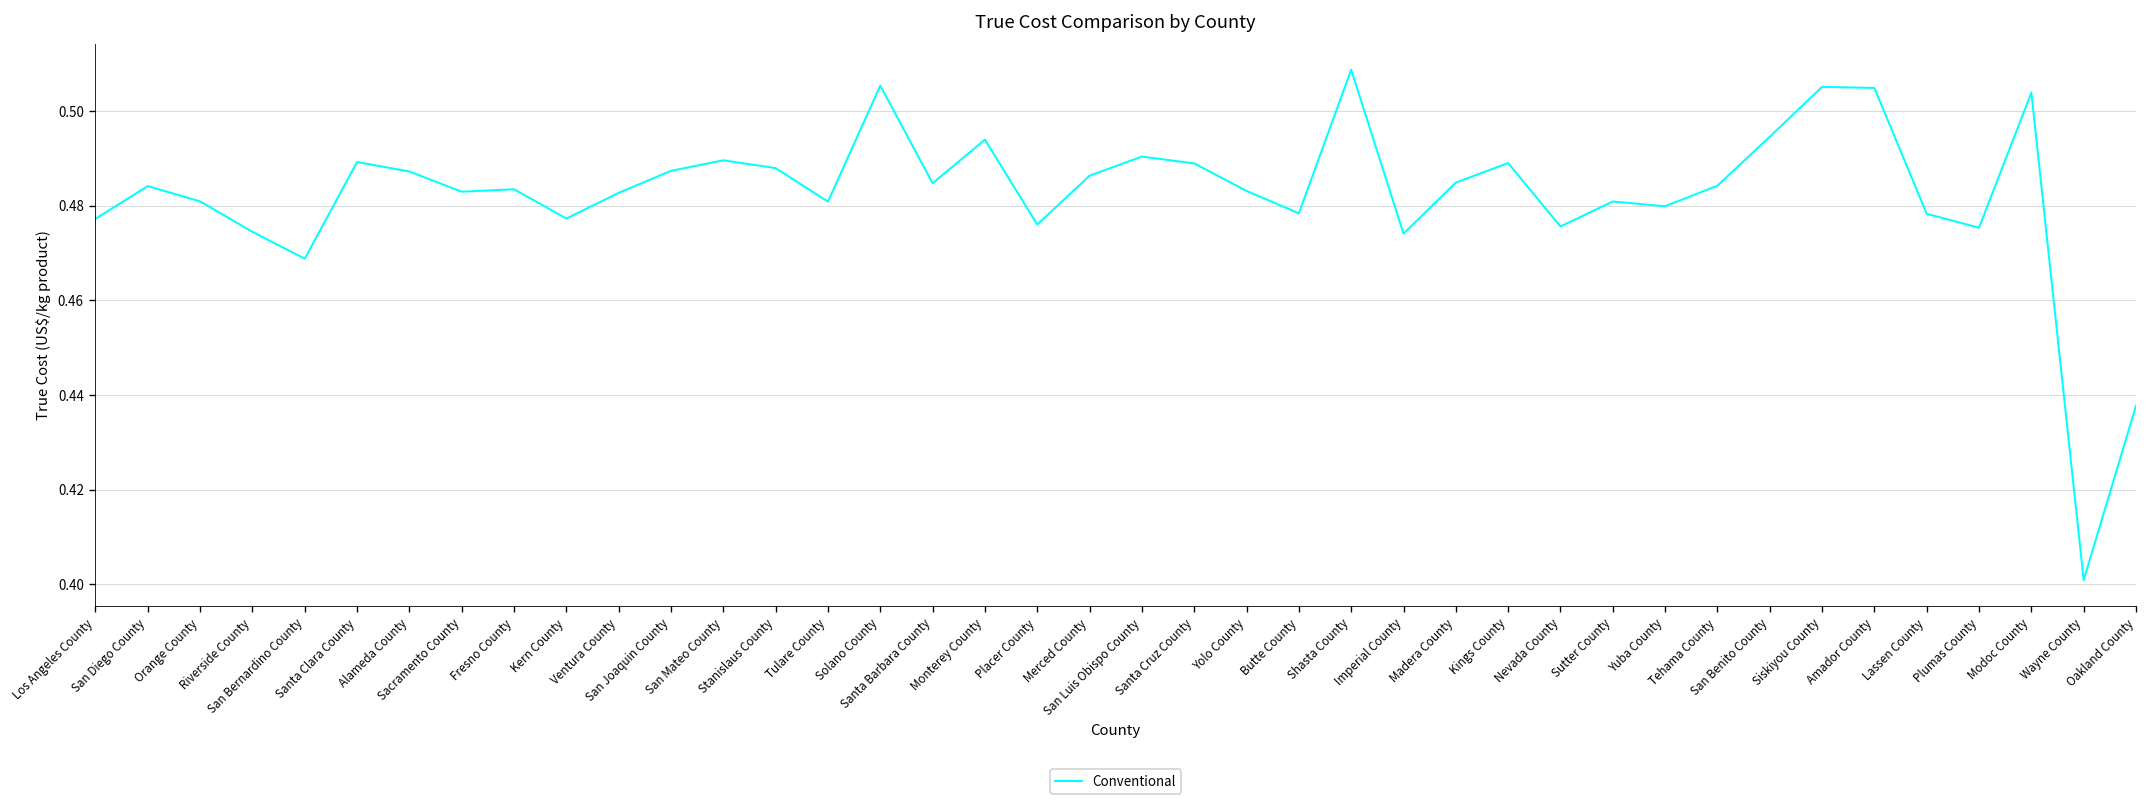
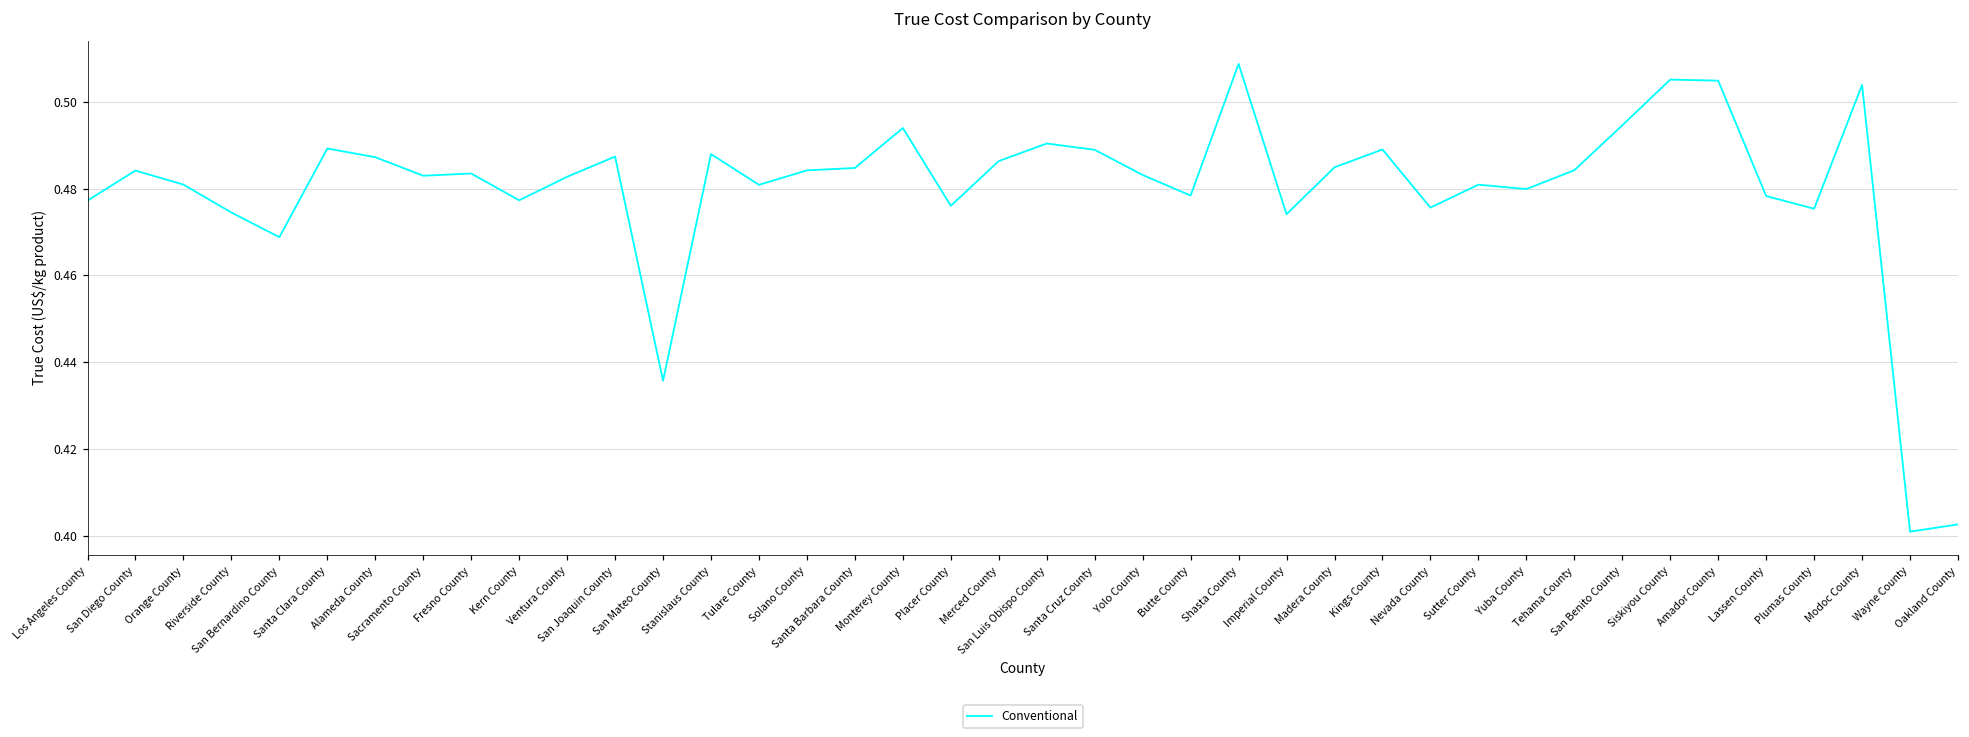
  {
    "Los Angeles County": 0.477,
    "San Diego County": 0.484,
    "Orange County": 0.481,
    "Riverside County": 0.475,
    "San Bernardino County": 0.469,
    "Santa Clara County": 0.489,
    "Alameda County": 0.487,
    "Sacramento County": 0.483,
    "Fresno County": 0.483,
    "Kern County": 0.477,
    "Ventura County": 0.483,
    "San Joaquin County": 0.487,
-   "San Mateo County": 0.490,
+   "San Mateo County": 0.436,
    "Stanislaus County": 0.488,
    "Tulare County": 0.481,
-   "Solano County": 0.505,
+   "Solano County": 0.484,
    "Santa Barbara County": 0.485,
    "Monterey County": 0.494,
    "Placer County": 0.476,
    "Merced County": 0.486,
    "San Luis Obispo County": 0.490,
    "Santa Cruz County": 0.489,
    "Yolo County": 0.483,
    "Butte County": 0.478,
    "Shasta County": 0.509,
    "Imperial County": 0.474,
    "Madera County": 0.485,
    "Kings County": 0.489,
    "Nevada County": 0.476,
    "Sutter County": 0.481,
    "Yuba County": 0.480,
    "Tehama County": 0.484,
    "San Benito County": 0.495,
    "Siskiyou County": 0.505,
    "Amador County": 0.505,
    "Lassen County": 0.478,
    "Plumas County": 0.475,
    "Modoc County": 0.504,
    "Wayne County": 0.401,
-   "Oakland County": 0.438
+   "Oakland County": 0.403
  }
